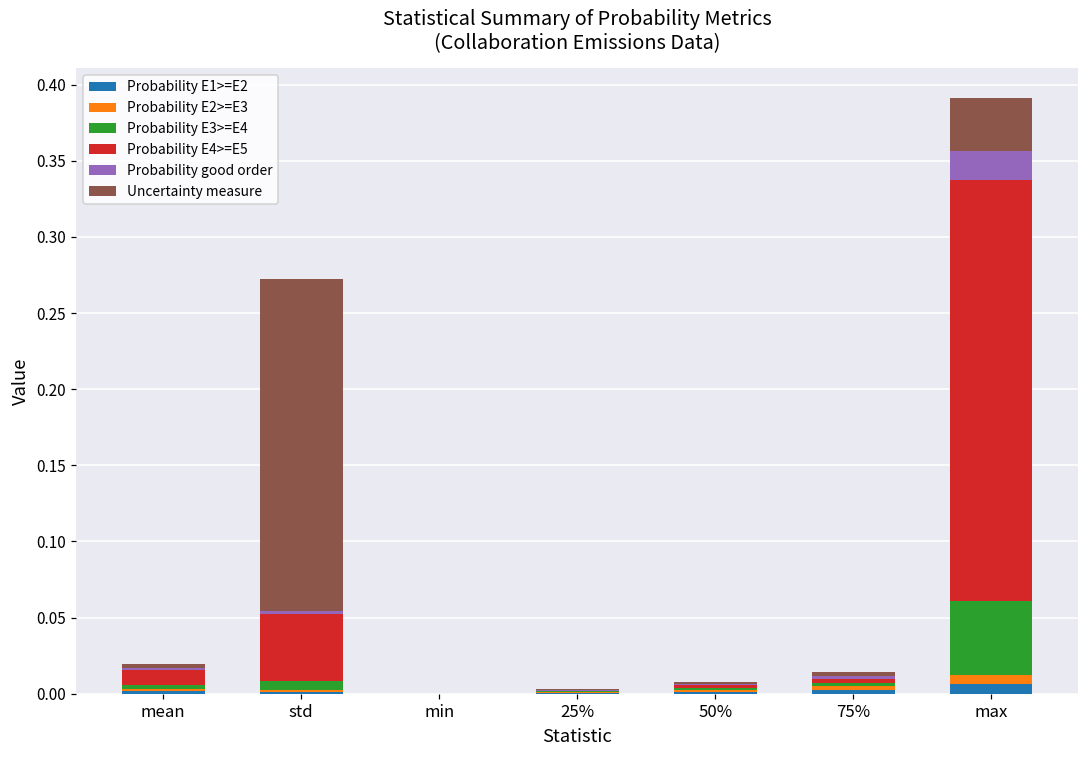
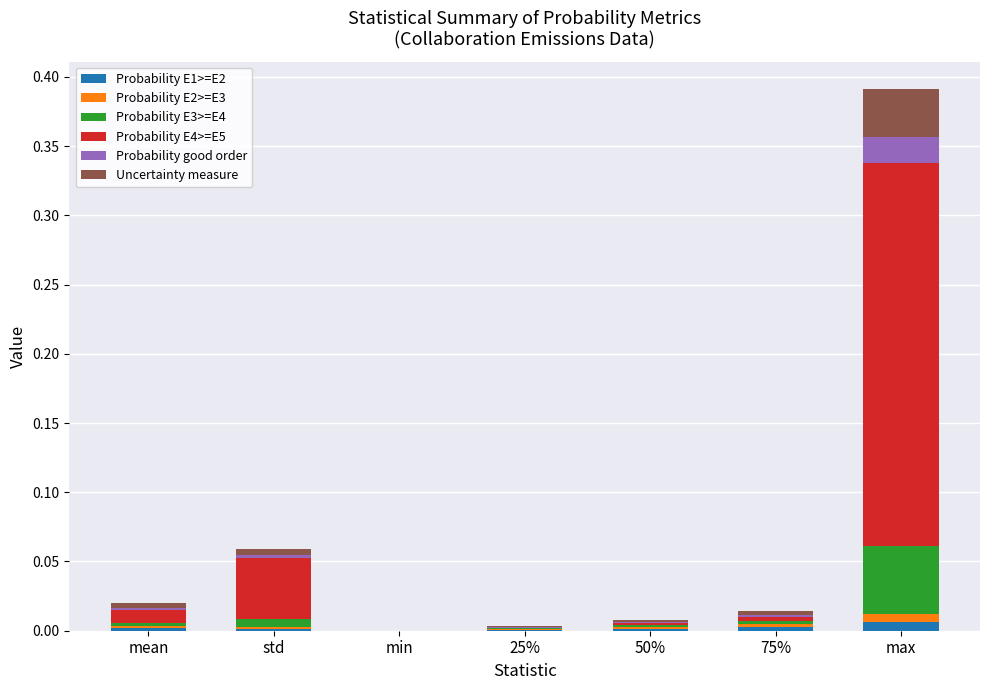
  {
    "Probability E1>=E2": {
      "75%": 0.003,
      "max": 0.006
    },
    "Probability E2>=E3": {
      "75%": 0.002,
      "max": 0.006
    },
    "Probability E3>=E4": {
      "mean": 0.002,
      "std": 0.006,
      "75%": 0.002,
      "max": 0.049
    },
    "Probability E4>=E5": {
      "mean": 0.010,
      "std": 0.044,
      "75%": 0.002,
      "max": 0.276
    },
    "Probability good order": {
      "std": 0.002,
      "min": 0.000,
      "75%": 0.002,
      "max": 0.019
    },
    "Uncertainty measure": {
      "mean": 0.003,
-     "std": 0.218,
+     "std": 0.005,
      "min": 0.000,
      "75%": 0.003,
      "max": 0.035
    }
  }
